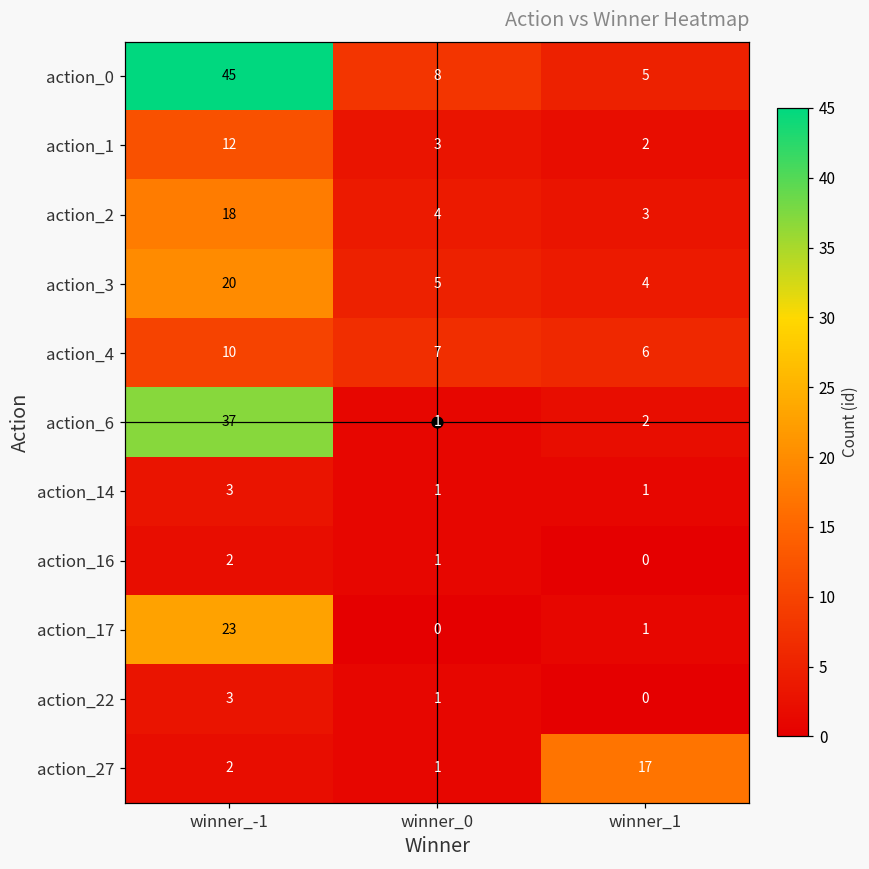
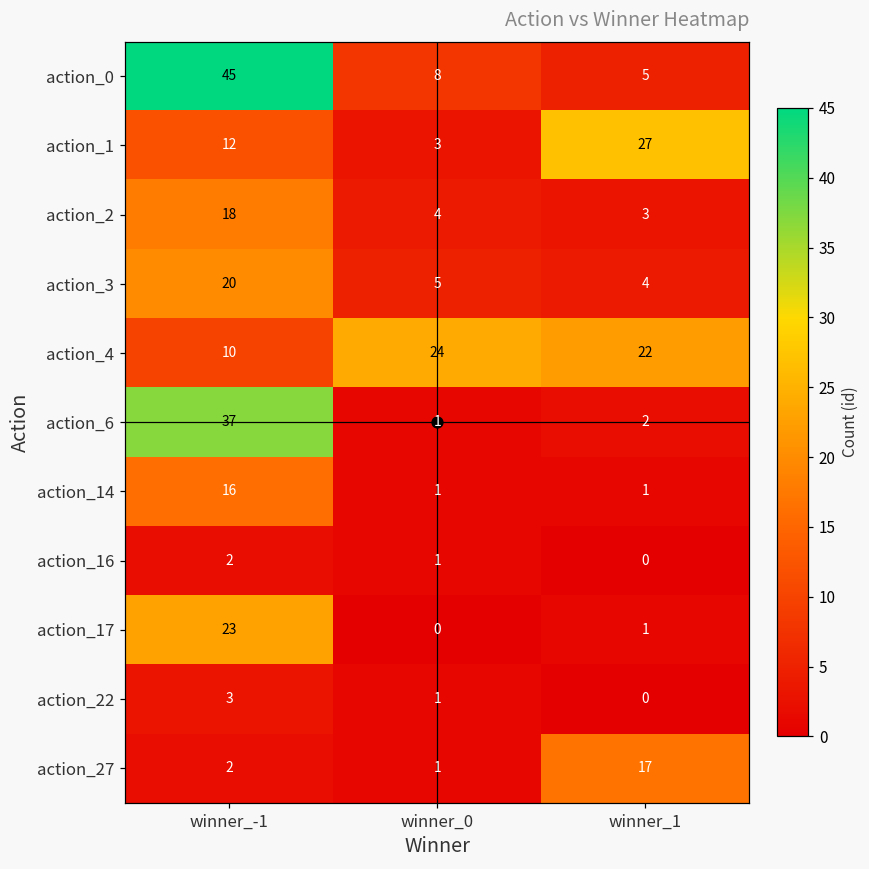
  {
    "action_0": {
      "winner_-1": 45,
      "winner_0": 8,
      "winner_1": 5
    },
    "action_1": {
      "winner_-1": 12,
      "winner_0": 3,
-     "winner_1": 2
+     "winner_1": 27
    },
    "action_2": {
      "winner_-1": 18,
      "winner_0": 4,
      "winner_1": 3
    },
    "action_3": {
      "winner_-1": 20,
      "winner_0": 5,
      "winner_1": 4
    },
    "action_4": {
      "winner_-1": 10,
-     "winner_0": 7,
-     "winner_1": 6
+     "winner_0": 24,
+     "winner_1": 22
    },
    "action_6": {
      "winner_-1": 37,
      "winner_1": 2
    },
    "action_14": {
-     "winner_-1": 3,
+     "winner_-1": 16,
      "winner_0": 1,
      "winner_1": 1
    },
    "action_16": {
      "winner_-1": 2,
      "winner_0": 1,
      "winner_1": 0
    },
    "action_17": {
      "winner_-1": 23,
      "winner_0": 0,
      "winner_1": 1
    },
    "action_22": {
      "winner_-1": 3,
      "winner_0": 1,
      "winner_1": 0
    },
    "action_27": {
      "winner_-1": 2,
      "winner_0": 1,
      "winner_1": 17
    }
  }
